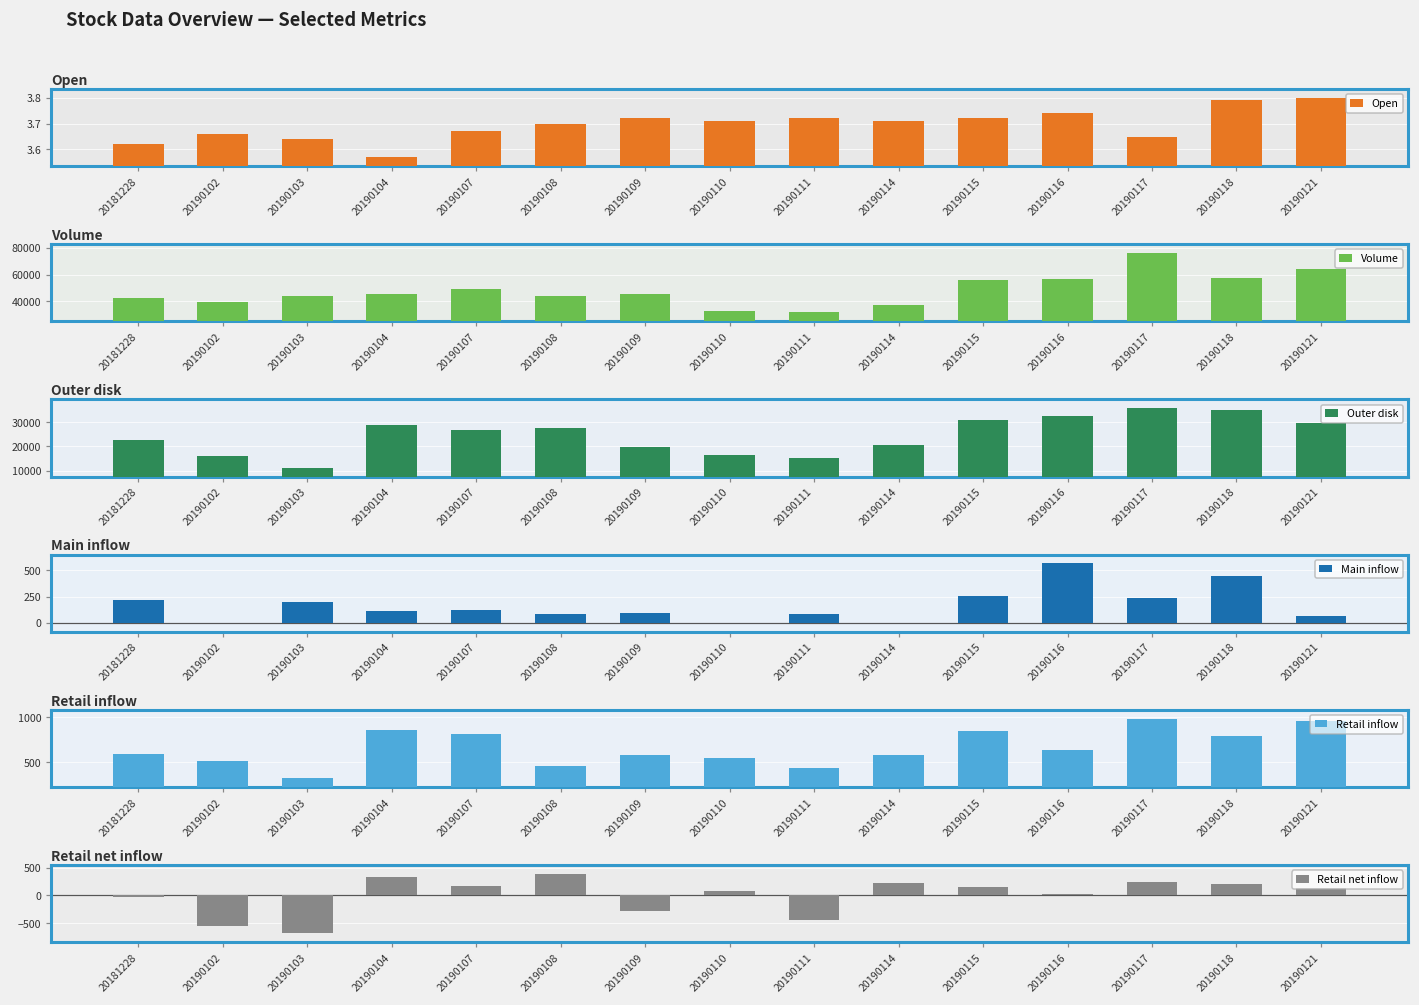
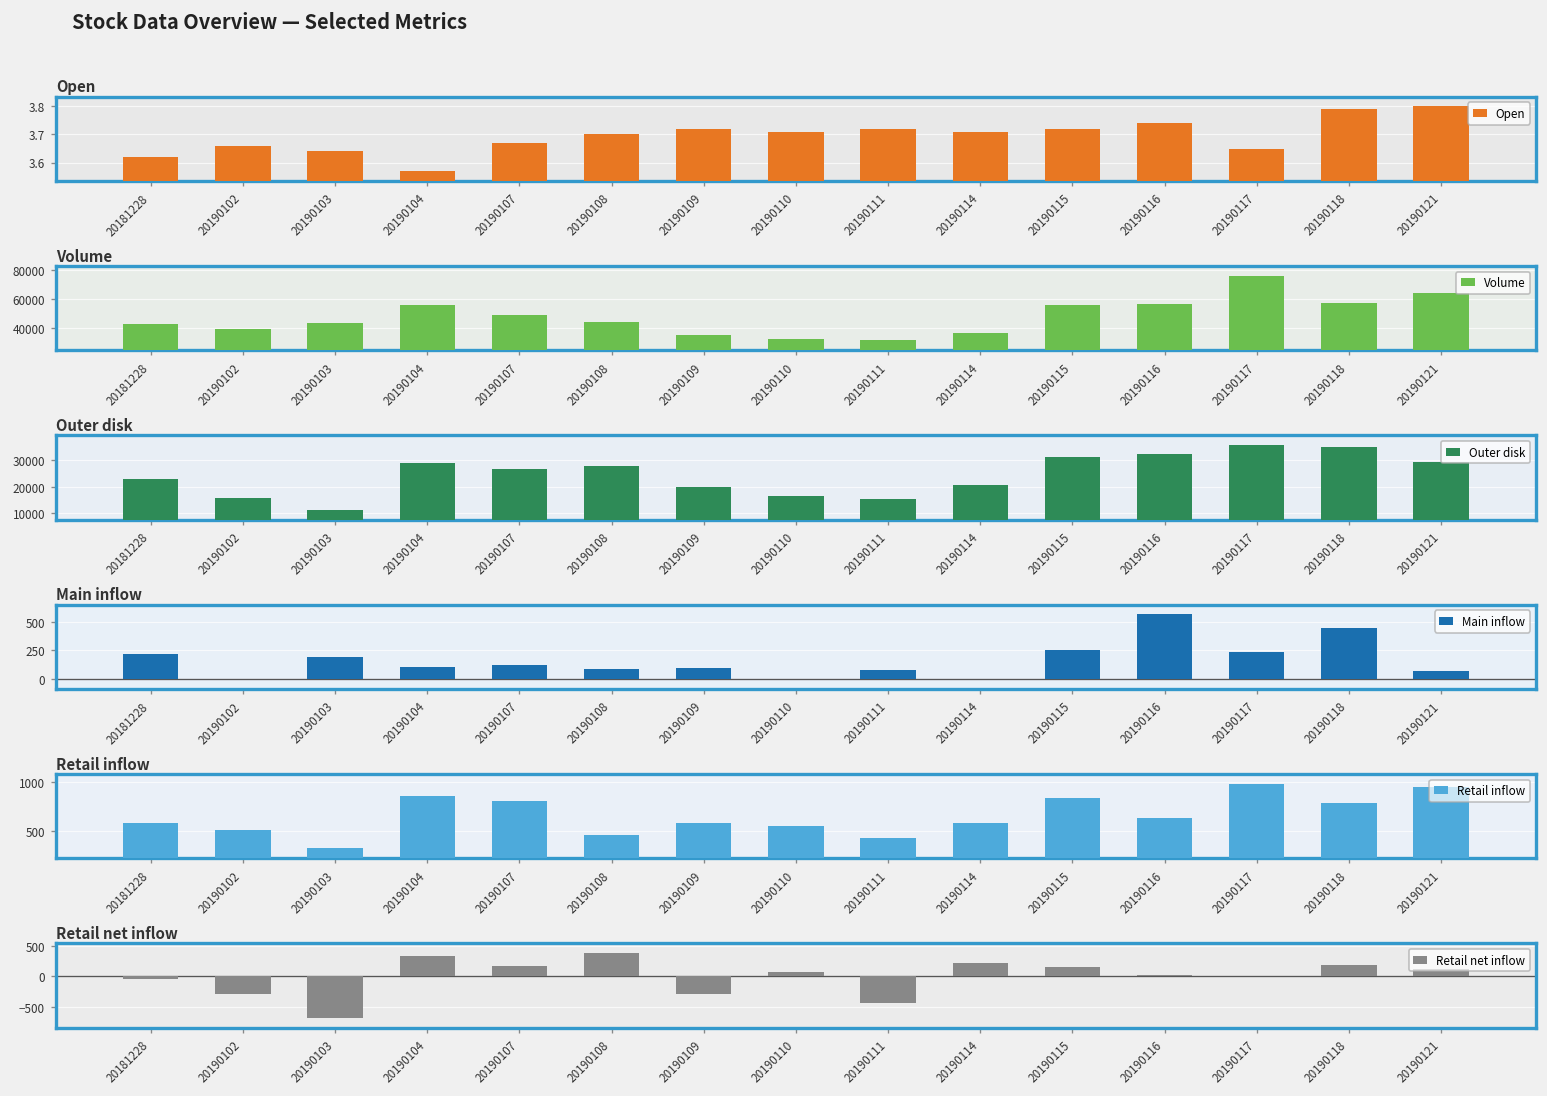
  {
    "Open": {
      "20181228": 3.62,
      "20190102": 3.66,
      "20190103": 3.64,
      "20190104": 3.57,
      "20190107": 3.67,
      "20190108": 3.70,
      "20190109": 3.72,
      "20190110": 3.71,
      "20190111": 3.72,
      "20190114": 3.71,
      "20190115": 3.72,
      "20190116": 3.74,
      "20190117": 3.65,
      "20190118": 3.79,
      "20190121": 3.80
    },
    "Volume": {
      "20181228": 43000,
      "20190102": 40000,
      "20190103": 44000,
-     "20190104": 46000,
+     "20190104": 56000,
      "20190107": 49000,
      "20190108": 44000,
-     "20190109": 46000,
+     "20190109": 35000,
      "20190110": 33000,
      "20190111": 32000,
      "20190114": 37000,
      "20190115": 56000,
      "20190116": 57000,
      "20190117": 76000,
      "20190118": 57000,
      "20190121": 64000
    },
    "Outer disk": {
      "20181228": 23000,
      "20190102": 16000,
      "20190103": 11000,
      "20190104": 29000,
      "20190107": 27000,
      "20190108": 28000,
      "20190109": 20000,
      "20190110": 16000,
      "20190111": 15000,
      "20190114": 21000,
      "20190115": 31000,
      "20190116": 33000,
      "20190117": 36000,
      "20190118": 35000,
      "20190121": 30000
    },
    "Main inflow": {
      "20181228": 200,
      "20190102": 0,
      "20190103": 200,
      "20190104": 100,
      "20190107": 100,
      "20190108": 100,
      "20190109": 100,
      "20190110": 0,
      "20190111": 100,
      "20190114": 0,
      "20190115": 300,
      "20190116": 600,
      "20190117": 200,
      "20190118": 400,
      "20190121": 100
    },
    "Retail inflow": {
      "20181228": 600,
      "20190102": 500,
      "20190103": 300,
      "20190104": 900,
      "20190107": 800,
      "20190108": 500,
      "20190109": 600,
      "20190110": 600,
      "20190111": 400,
      "20190114": 600,
      "20190115": 800,
      "20190116": 600,
      "20190117": 1000,
      "20190118": 800
    },
    "Retail net inflow": {
-     "20190102": -500,
+     "20190102": -300,
      "20190103": -700,
      "20190104": 300,
      "20190107": 200,
      "20190108": 400,
      "20190109": -300,
      "20190110": 100,
      "20190111": -400,
      "20190114": 200,
      "20190115": 200,
-     "20190117": 200,
+     "20190117": 0,
      "20190118": 200
    }
  }
